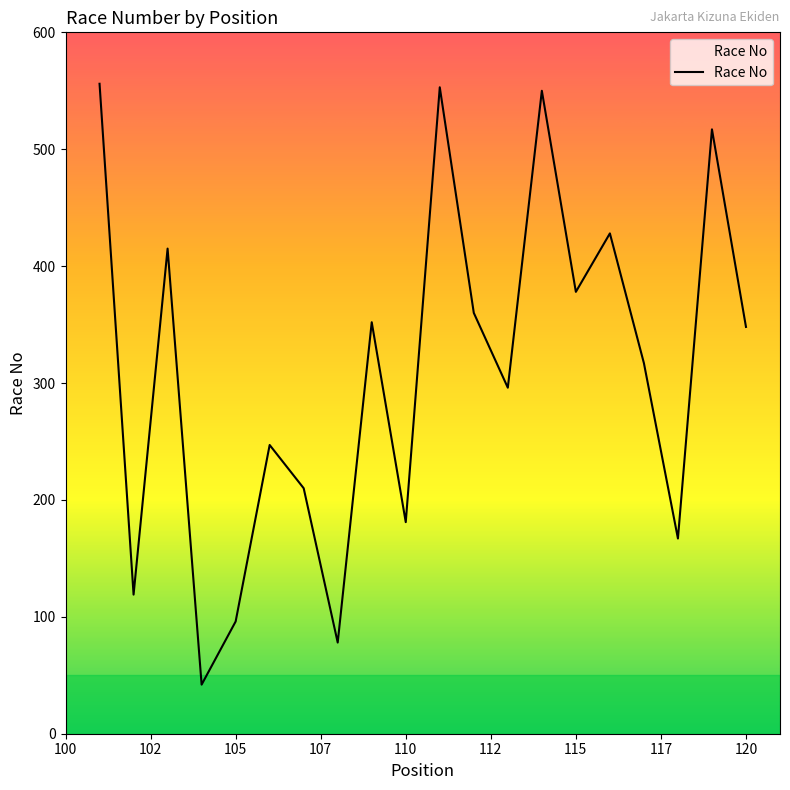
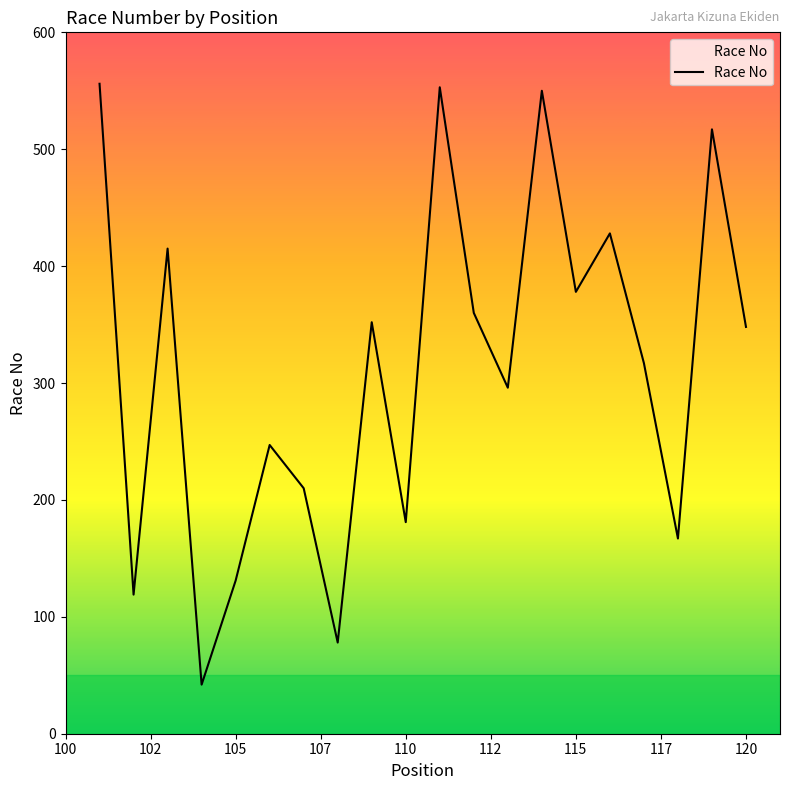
  {
-   "105": 96,
+   "105": 131,
    "110": 181,
    "115": 378,
    "120": 348
  }
